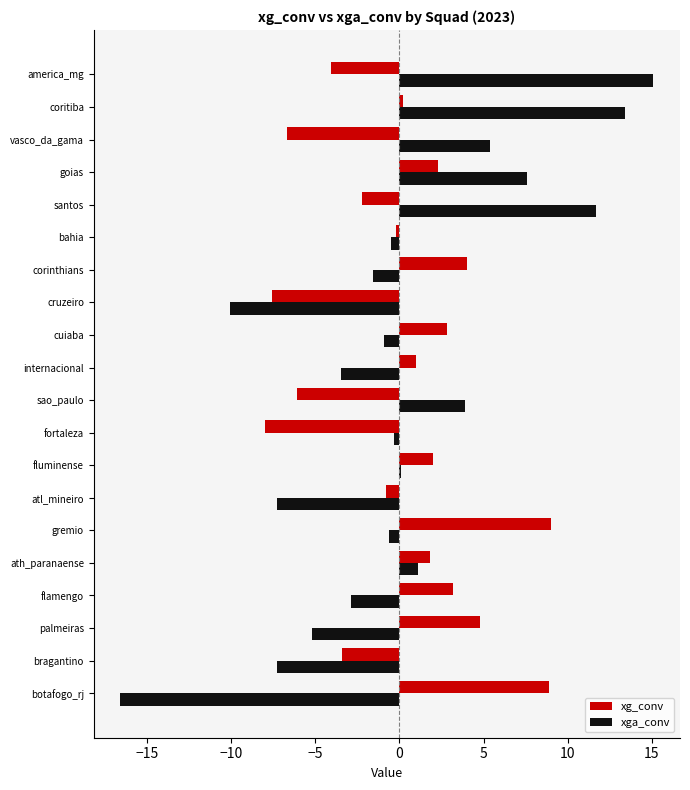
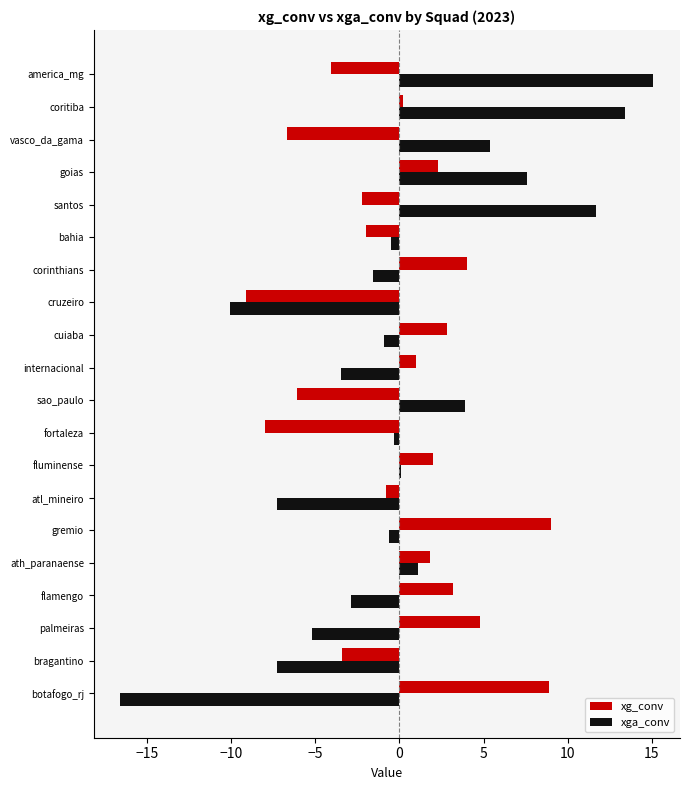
  {
    "xg_conv": {
      "america_mg": -4.1,
      "coritiba": 0.2,
      "vasco_da_gama": -6.7,
      "goias": 2.3,
      "santos": -2.2,
-     "bahia": -0.2,
+     "bahia": -2.0,
      "corinthians": 4.0,
-     "cruzeiro": -7.6,
+     "cruzeiro": -9.1,
      "cuiaba": 2.8,
      "internacional": 1.0,
      "sao_paulo": -6.1,
      "fortaleza": -8.0,
      "fluminense": 2.0,
      "atl_mineiro": -0.8,
      "gremio": 9.0,
      "ath_paranaense": 1.8,
      "flamengo": 3.2,
      "palmeiras": 4.8,
      "bragantino": -3.4,
      "botafogo_rj": 8.9
    },
    "xga_conv": {
      "america_mg": 15.1,
      "coritiba": 13.4,
      "vasco_da_gama": 5.4,
      "goias": 7.6,
      "santos": 11.7,
      "bahia": -0.5,
      "corinthians": -1.6,
      "cruzeiro": -10.1,
      "cuiaba": -0.9,
      "internacional": -3.5,
      "sao_paulo": 3.9,
      "fortaleza": -0.3,
      "atl_mineiro": -7.3,
      "gremio": -0.6,
      "ath_paranaense": 1.1,
      "flamengo": -2.9,
      "palmeiras": -5.2,
      "bragantino": -7.3,
      "botafogo_rj": -16.6
    }
  }
